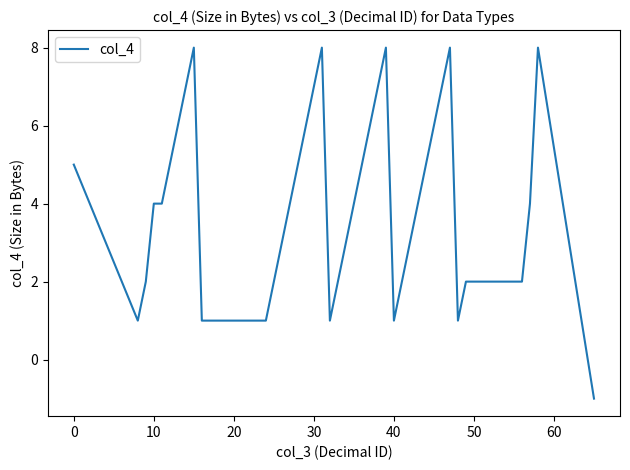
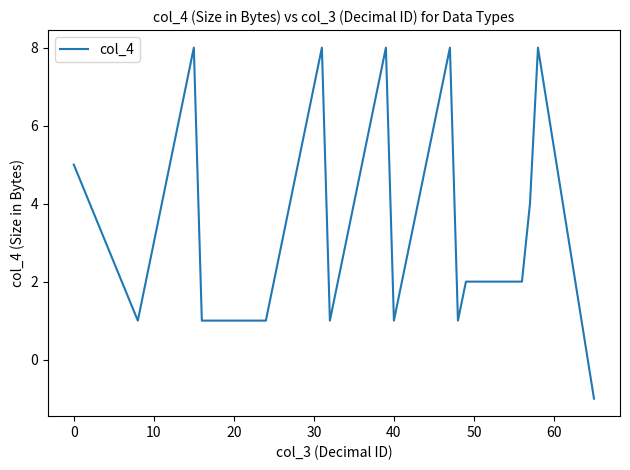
  {
    "0": 5,
-   "10": 4,
+   "10": 3,
    "30": 7,
    "40": 1
  }
